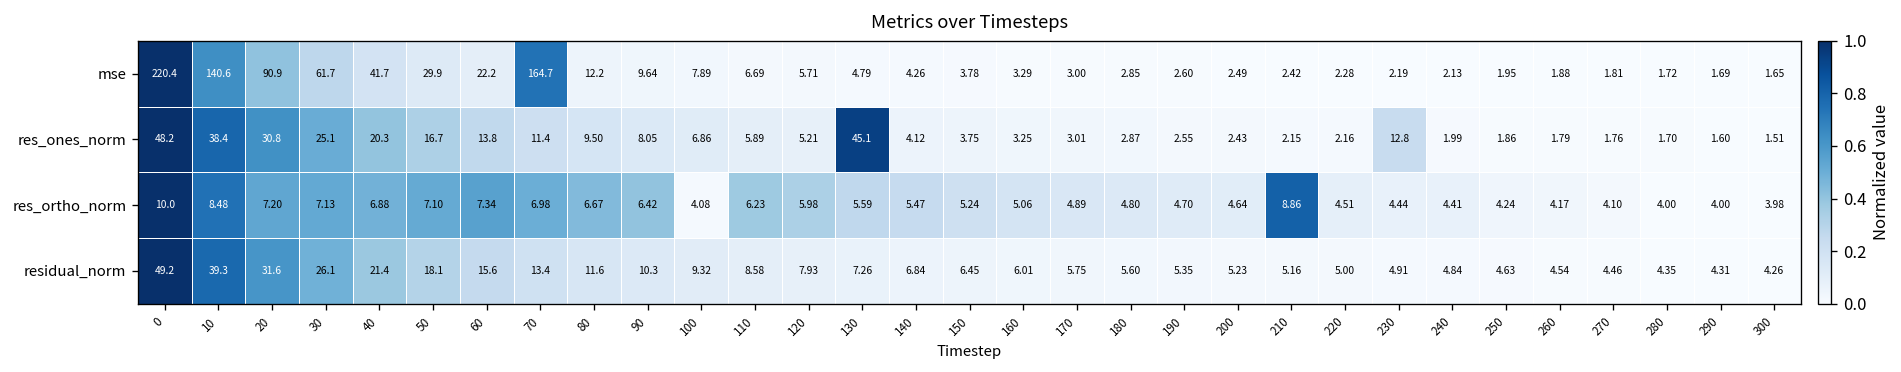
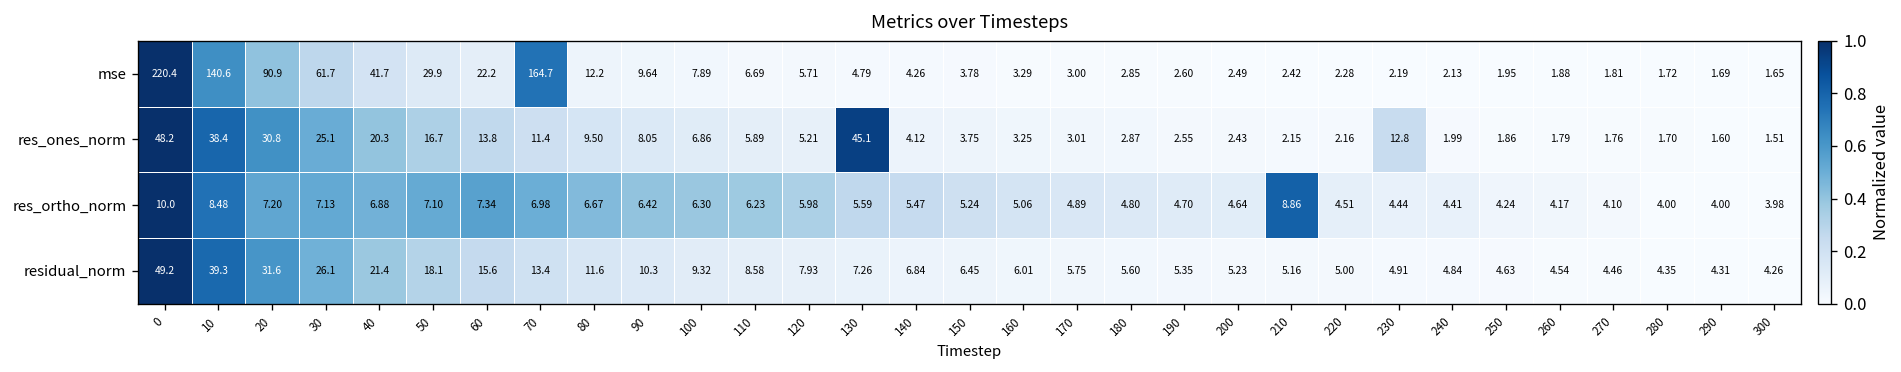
  {
    "mse": {
      "0": 220.4,
      "10": 140.6,
      "20": 90.9,
      "30": 61.7,
      "40": 41.7,
      "50": 29.9,
      "60": 22.2,
      "70": 164.7,
      "80": 12.2,
      "90": 9.64,
      "100": 7.89,
      "110": 6.69,
      "120": 5.71,
      "130": 4.79,
      "140": 4.26,
      "150": 3.78,
      "160": 3.29,
      "170": 3.00,
      "180": 2.85,
      "190": 2.60,
      "200": 2.49,
      "210": 2.42,
      "220": 2.28,
      "230": 2.19,
      "240": 2.13,
      "250": 1.95,
      "260": 1.88,
      "270": 1.81,
      "280": 1.72,
      "290": 1.69,
      "300": 1.65
    },
    "res_ones_norm": {
      "0": 48.2,
      "10": 38.4,
      "20": 30.8,
      "30": 25.1,
      "40": 20.3,
      "50": 16.7,
      "60": 13.8,
      "70": 11.4,
      "80": 9.50,
      "90": 8.05,
      "100": 6.86,
      "110": 5.89,
      "120": 5.21,
      "130": 45.1,
      "140": 4.12,
      "150": 3.75,
      "160": 3.25,
      "170": 3.01,
      "180": 2.87,
      "190": 2.55,
      "200": 2.43,
      "210": 2.15,
      "220": 2.16,
      "230": 12.8,
      "240": 1.99,
      "250": 1.86,
      "260": 1.79,
      "270": 1.76,
      "280": 1.70,
      "290": 1.60,
      "300": 1.51
    },
    "res_ortho_norm": {
      "0": 10.0,
      "10": 8.48,
      "20": 7.20,
      "30": 7.13,
      "40": 6.88,
      "50": 7.10,
      "60": 7.34,
      "70": 6.98,
      "80": 6.67,
      "90": 6.42,
-     "100": 4.08,
+     "100": 6.30,
      "110": 6.23,
      "120": 5.98,
      "130": 5.59,
      "140": 5.47,
      "150": 5.24,
      "160": 5.06,
      "170": 4.89,
      "180": 4.80,
      "190": 4.70,
      "200": 4.64,
      "210": 8.86,
      "220": 4.51,
      "230": 4.44,
      "240": 4.41,
      "250": 4.24,
      "260": 4.17,
      "270": 4.10,
      "280": 4.00,
      "290": 4.00,
      "300": 3.98
    },
    "residual_norm": {
      "0": 49.2,
      "10": 39.3,
      "20": 31.6,
      "30": 26.1,
      "40": 21.4,
      "50": 18.1,
      "60": 15.6,
      "70": 13.4,
      "80": 11.6,
      "90": 10.3,
      "100": 9.32,
      "110": 8.58,
      "120": 7.93,
      "130": 7.26,
      "140": 6.84,
      "150": 6.45,
      "160": 6.01,
      "170": 5.75,
      "180": 5.60,
      "190": 5.35,
      "200": 5.23,
      "210": 5.16,
      "220": 5.00,
      "230": 4.91,
      "240": 4.84,
      "250": 4.63,
      "260": 4.54,
      "270": 4.46,
      "280": 4.35,
      "290": 4.31,
      "300": 4.26
    }
  }
